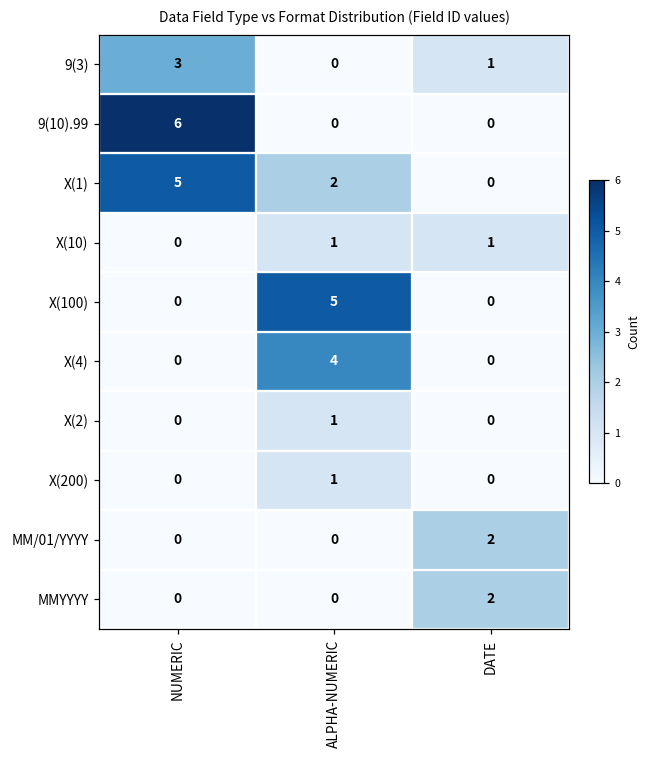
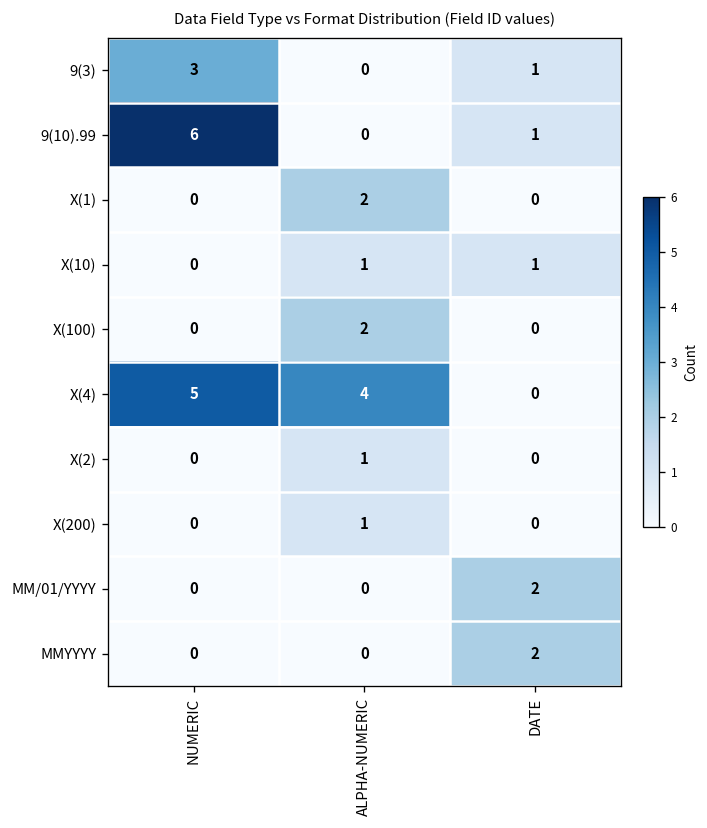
  {
    "9(3)": {
      "NUMERIC": 3,
      "ALPHA-NUMERIC": 0,
      "DATE": 1
    },
    "9(10).99": {
      "NUMERIC": 6,
      "ALPHA-NUMERIC": 0,
-     "DATE": 0
+     "DATE": 1
    },
    "X(1)": {
-     "NUMERIC": 5,
+     "NUMERIC": 0,
      "ALPHA-NUMERIC": 2,
      "DATE": 0
    },
    "X(10)": {
      "NUMERIC": 0,
      "ALPHA-NUMERIC": 1,
      "DATE": 1
    },
    "X(100)": {
      "NUMERIC": 0,
-     "ALPHA-NUMERIC": 5,
+     "ALPHA-NUMERIC": 2,
      "DATE": 0
    },
    "X(4)": {
-     "NUMERIC": 0,
+     "NUMERIC": 5,
      "ALPHA-NUMERIC": 4,
      "DATE": 0
    },
    "X(2)": {
      "NUMERIC": 0,
      "ALPHA-NUMERIC": 1,
      "DATE": 0
    },
    "X(200)": {
      "NUMERIC": 0,
      "ALPHA-NUMERIC": 1,
      "DATE": 0
    },
    "MM/01/YYYY": {
      "NUMERIC": 0,
      "ALPHA-NUMERIC": 0,
      "DATE": 2
    },
    "MMYYYY": {
      "NUMERIC": 0,
      "ALPHA-NUMERIC": 0,
      "DATE": 2
    }
  }
